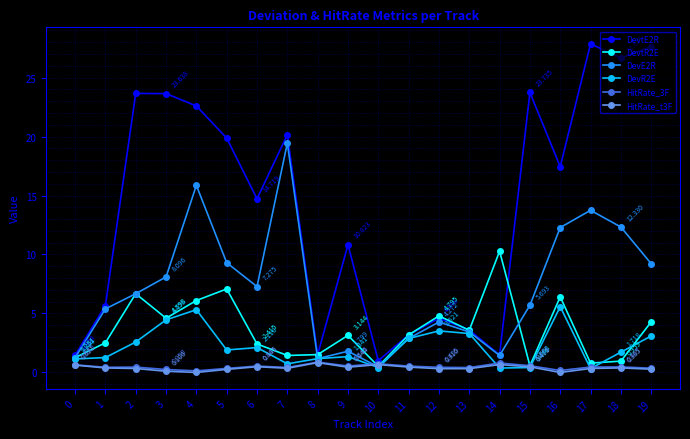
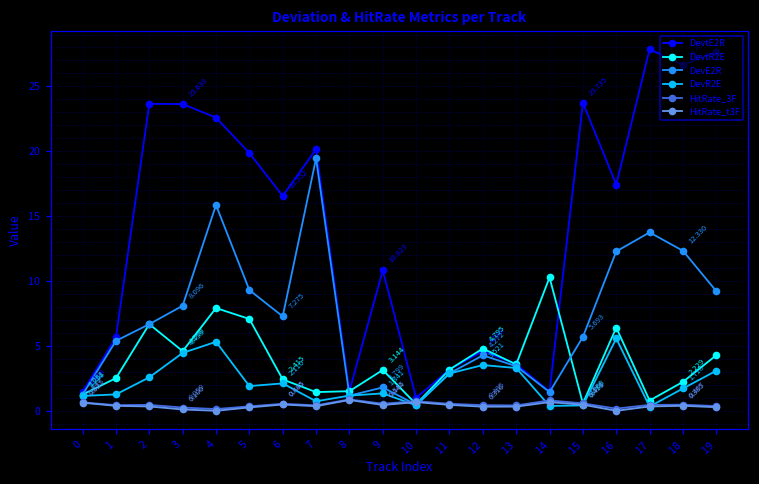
  {
    "DevtE2R": {
      "3": 23.638,
-     "6": 14.719,
+     "6": 16.552,
      "9": 10.823,
      "15": 23.735
    },
    "DevtR2E": {
-     "4": 6.1,
+     "4": 7.9,
      "9": 3.144,
-     "18": 0.959
+     "18": 2.229
    }
  }
